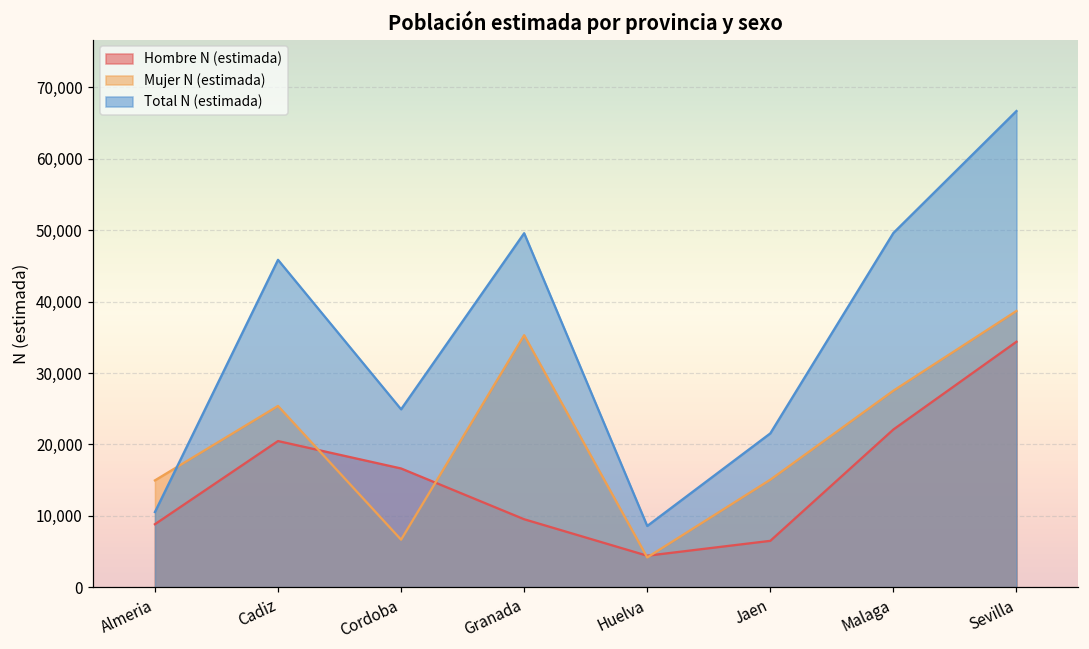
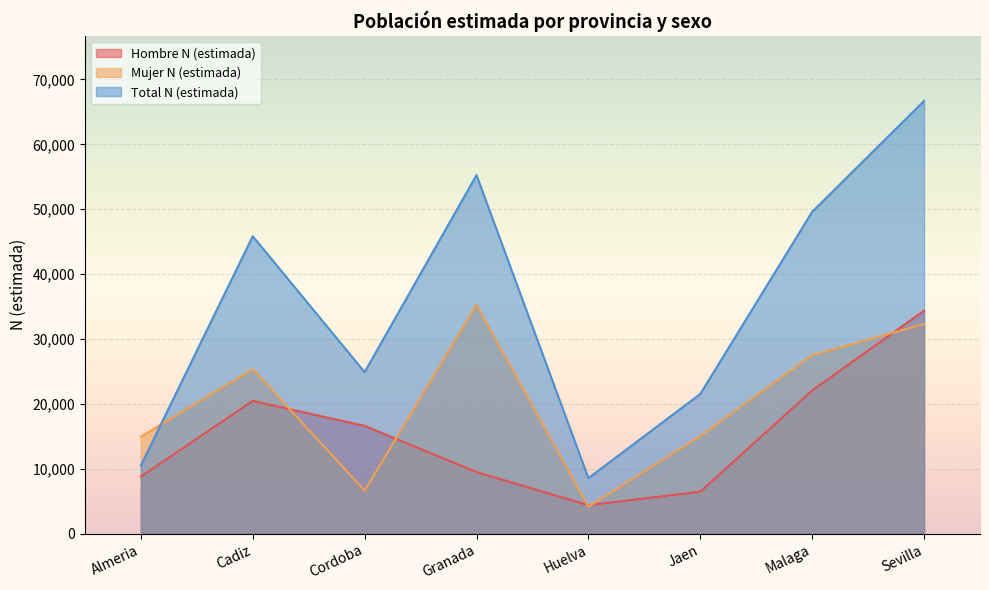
  {
    "Hombre N (estimada)": {
      "Almeria": "9,000",
      "Cadiz": "20,000",
      "Cordoba": "17,000",
      "Granada": "10,000",
      "Jaen": "6,000",
      "Malaga": "22,000",
      "Sevilla": "34,000"
    },
    "Mujer N (estimada)": {
      "Almeria": "15,000",
      "Cadiz": "25,000",
      "Cordoba": "7,000",
      "Granada": "35,000",
      "Jaen": "15,000",
      "Malaga": "28,000",
-     "Sevilla": "39,000"
+     "Sevilla": "32,000"
    },
    "Total N (estimada)": {
      "Almeria": "11,000",
      "Cadiz": "46,000",
      "Cordoba": "25,000",
-     "Granada": "50,000",
+     "Granada": "55,000",
      "Huelva": "9,000",
      "Jaen": "22,000",
      "Malaga": "50,000",
      "Sevilla": "67,000"
    }
  }
